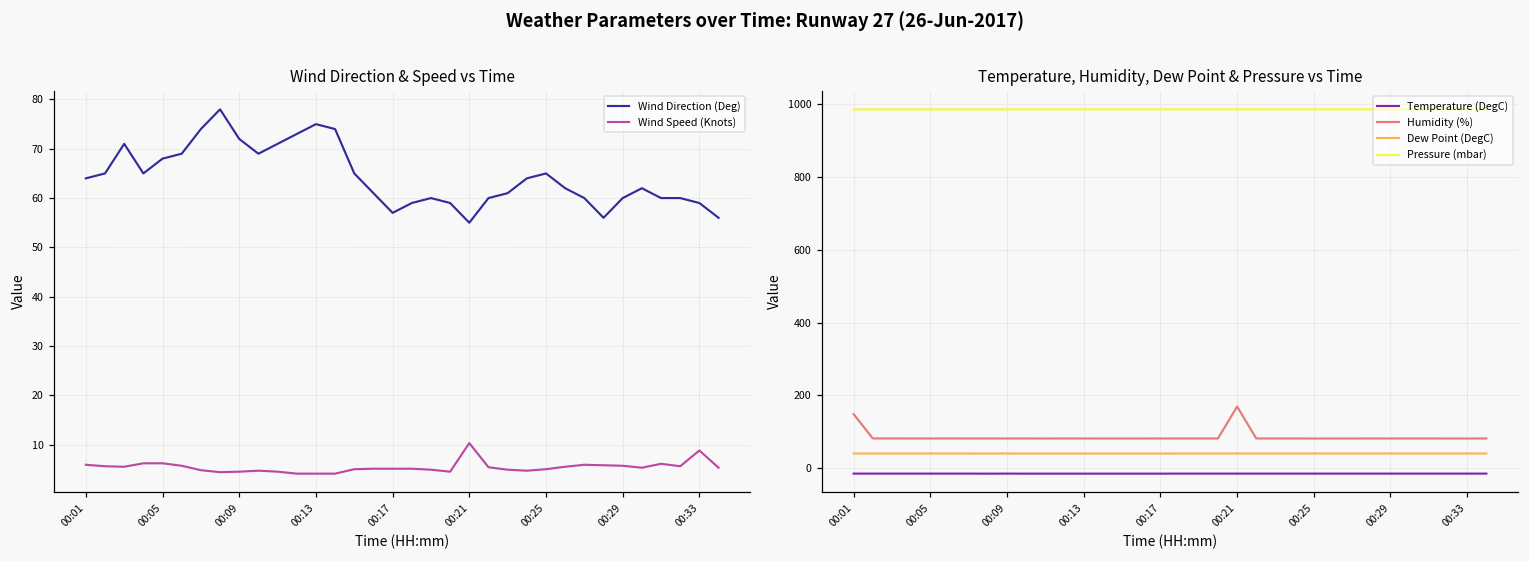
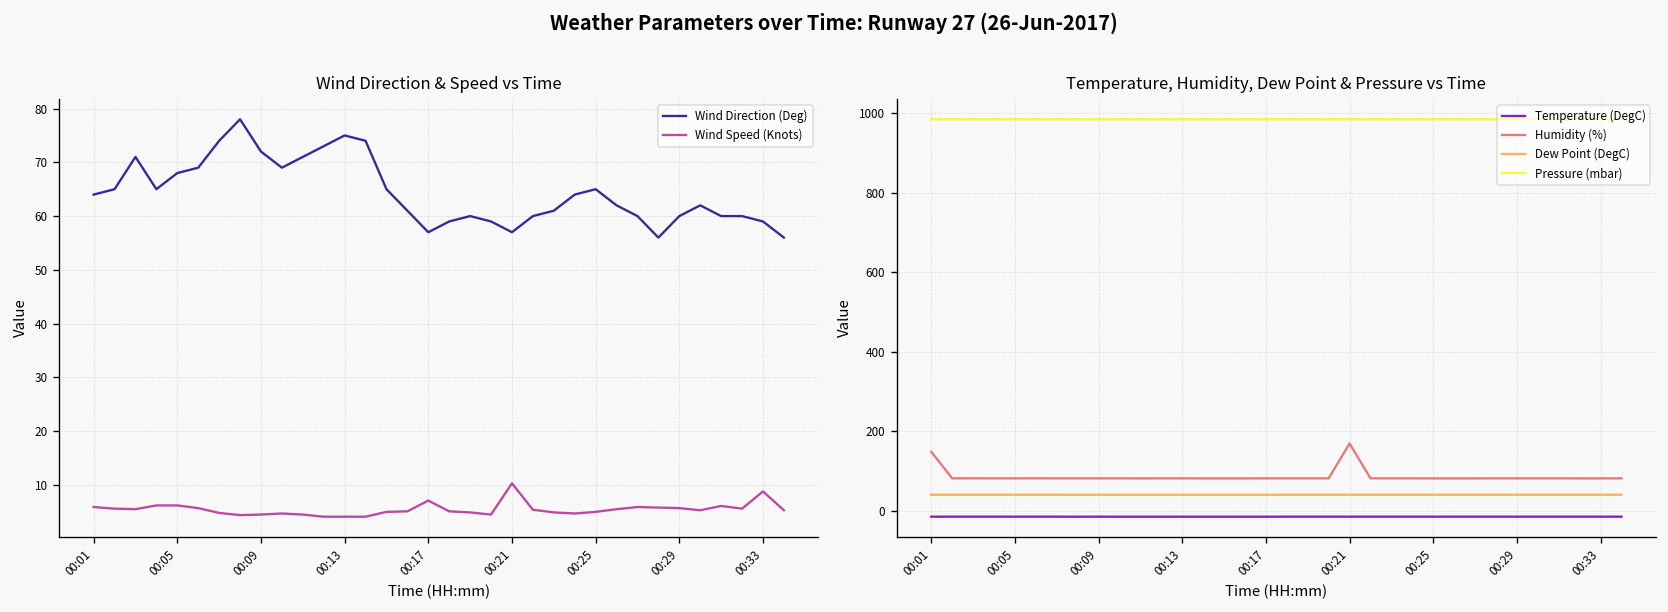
  {
    "Wind Direction & Speed vs Time": {
      "Wind Direction (Deg)": {
        "00:01": 64,
        "00:05": 68,
        "00:09": 72,
        "00:13": 75,
        "00:17": 57,
-       "00:21": 55,
+       "00:21": 57,
        "00:25": 65,
        "00:29": 60,
        "00:33": 59
      },
      "Wind Speed (Knots)": {
        "00:01": 6,
        "00:05": 6,
        "00:09": 5,
        "00:13": 4,
-       "00:17": 5,
+       "00:17": 7,
        "00:21": 10,
        "00:25": 5,
        "00:29": 6,
        "00:33": 9
      }
    },
    "Temperature, Humidity, Dew Point & Pressure vs Time": {
      "Temperature (DegC)": {
        "00:01": -10,
        "00:05": -10,
        "00:09": -10,
        "00:13": -10,
        "00:17": -10,
        "00:21": -10,
        "00:25": -10,
        "00:29": -10,
        "00:33": -10
      },
      "Humidity (%)": {
        "00:01": 150,
        "00:05": 80,
        "00:09": 80,
        "00:13": 80,
        "00:17": 80,
        "00:21": 170,
        "00:25": 80,
        "00:29": 80,
        "00:33": 80
      },
      "Dew Point (DegC)": {
        "00:01": 40,
        "00:05": 40,
        "00:09": 40,
        "00:13": 40,
        "00:17": 40,
        "00:21": 40,
        "00:25": 40,
        "00:29": 40,
        "00:33": 40
      },
      "Pressure (mbar)": {
        "00:01": 980,
        "00:05": 980,
        "00:09": 980,
        "00:13": 980,
        "00:17": 980,
        "00:21": 990,
        "00:25": 980
      }
    }
  }
